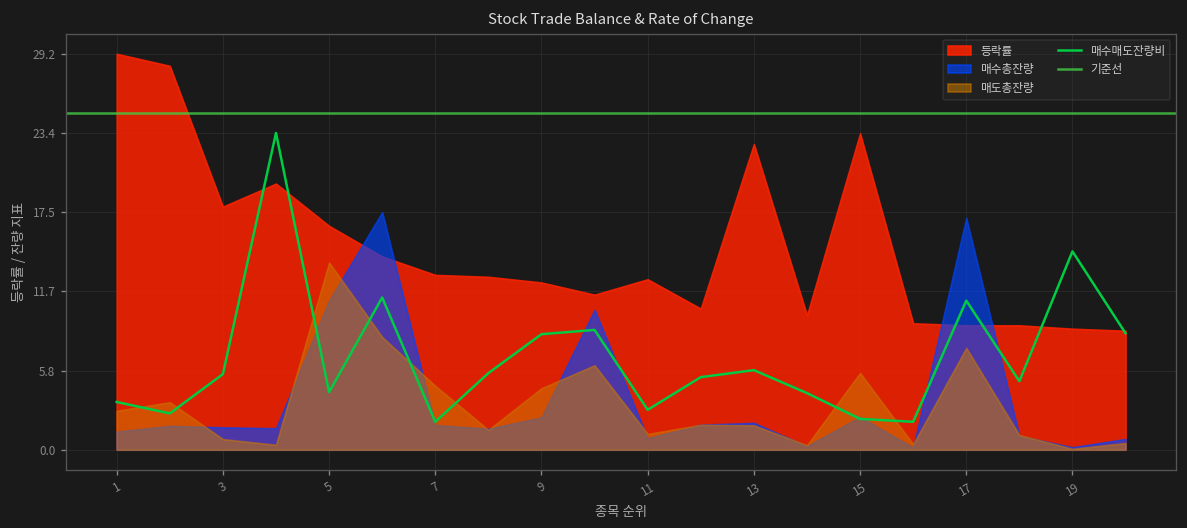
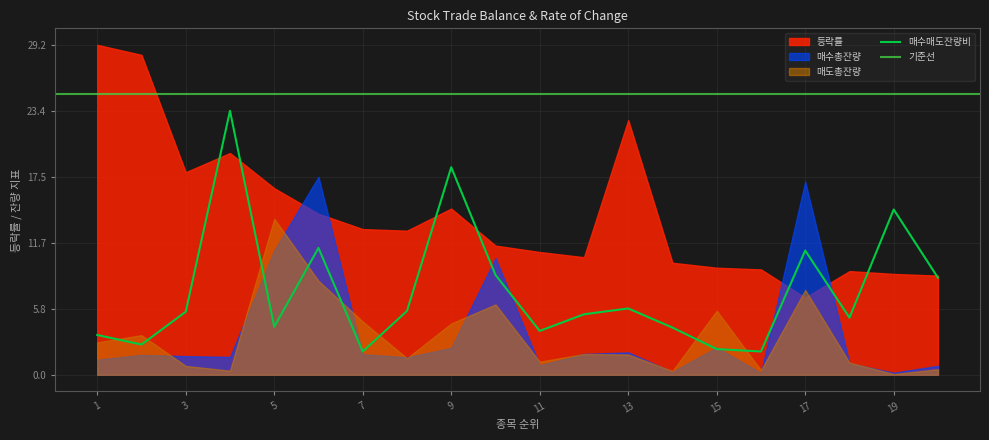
  {
    "매수매도잔량비": {
      "1": 3.5,
      "3": 5.6,
      "5": 4.2,
      "7": 2.1,
-     "9": 8.5,
-     "11": 2.9,
+     "9": 18.4,
+     "11": 3.9,
      "13": 5.9,
      "17": 11.0,
      "19": 14.6
    },
    "등락률": {
      "1": 29.2,
      "3": 17.9,
      "5": 16.5,
      "7": 12.9,
-     "9": 12.3,
-     "11": 12.6,
+     "9": 14.7,
+     "11": 10.9,
      "13": 22.6,
-     "15": 23.4,
-     "17": 9.2,
+     "15": 9.5,
+     "17": 6.8,
      "19": 8.9
    },
    "매수총잔량": {
      "1": 1.3,
      "3": 1.7,
      "5": 11.0,
      "7": 1.8,
      "9": 2.4,
      "11": 0.8,
      "17": 17.1
    },
    "매도총잔량": {
      "1": 2.9,
      "3": 0.8,
      "5": 13.8,
      "7": 4.7,
      "9": 4.5,
      "11": 1.2,
      "15": 5.7,
      "17": 7.5
    }
  }
